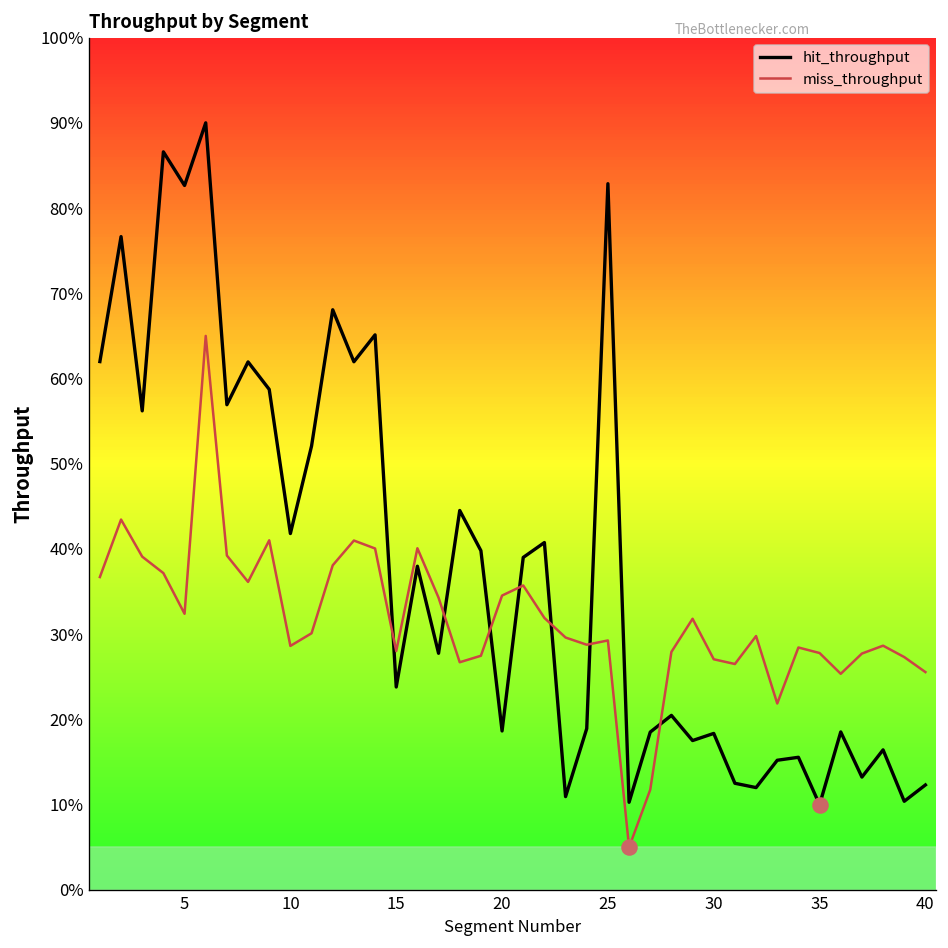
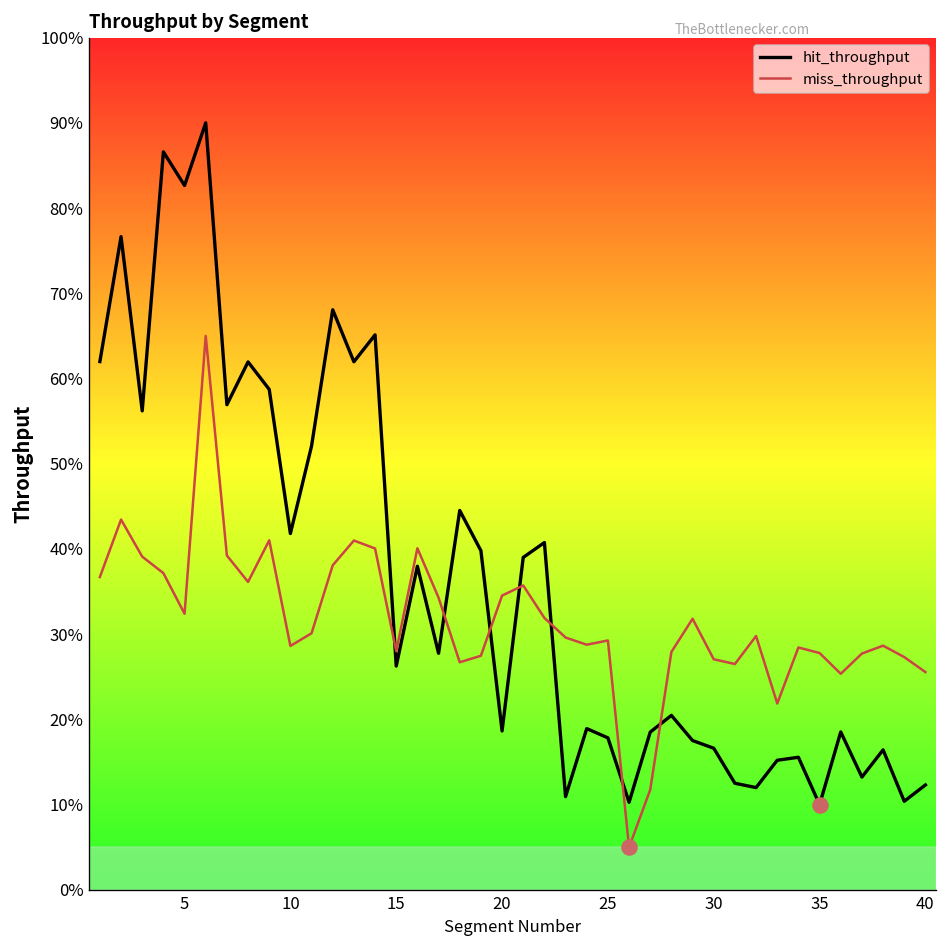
  {
    "hit_throughput": {
      "5": "83%",
      "10": "42%",
-     "15": "24%",
+     "15": "26%",
      "20": "19%",
-     "25": "83%",
-     "30": "18%",
+     "25": "18%",
+     "30": "17%",
      "40": "12%"
    }
  }
